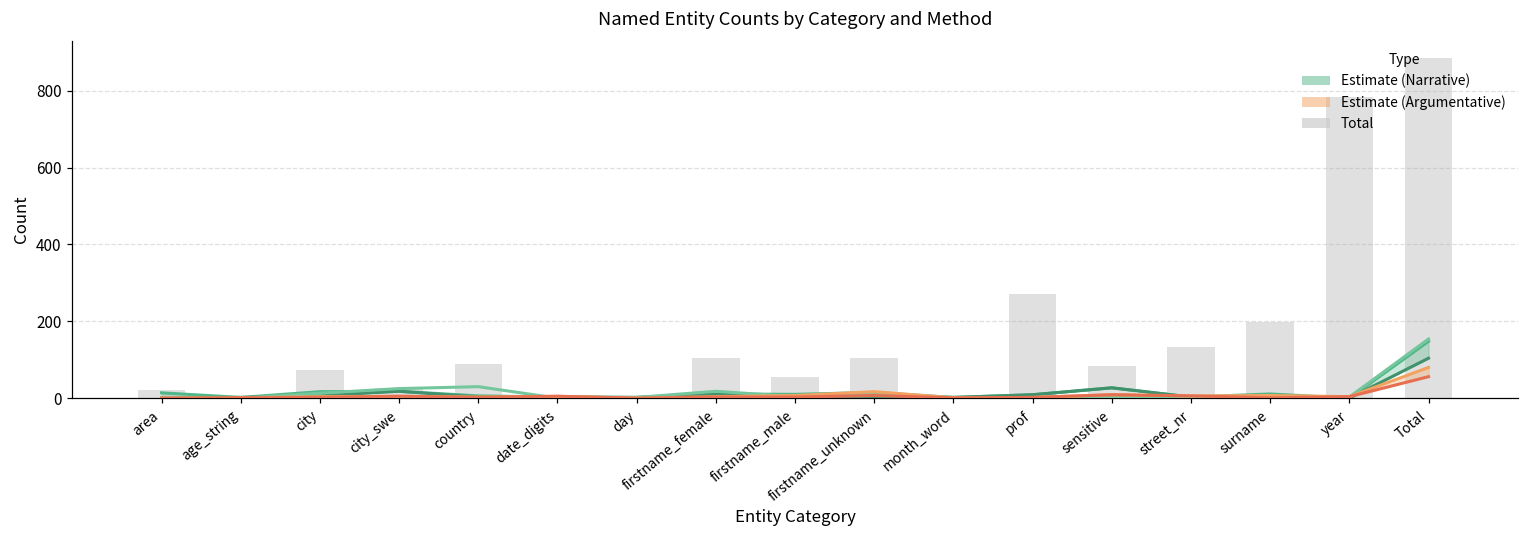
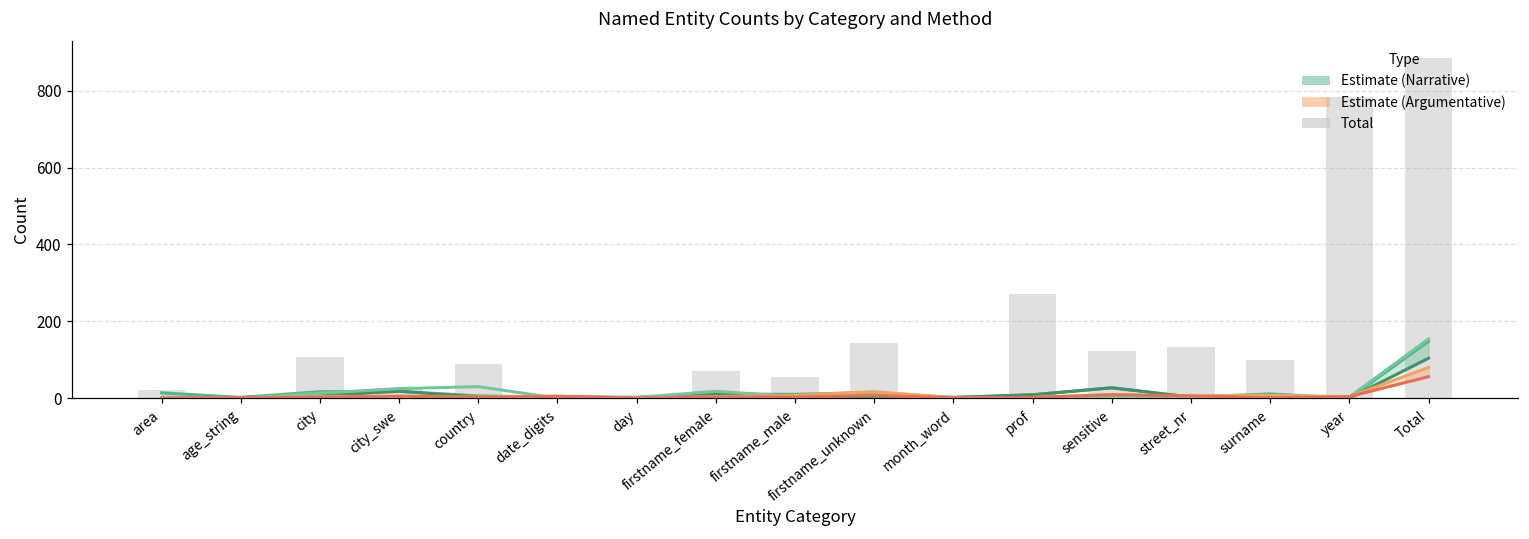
  {
    "Total": {
      "area": 20,
-     "city": 70,
+     "city": 110,
      "city_swe": 30,
      "country": 90,
      "date_digits": 10,
-     "firstname_female": 100,
+     "firstname_female": 70,
      "firstname_male": 60,
-     "firstname_unknown": 110,
+     "firstname_unknown": 140,
      "prof": 270,
-     "sensitive": 90,
+     "sensitive": 120,
      "street_nr": 130,
-     "surname": 200,
+     "surname": 100,
      "year": 780,
      "Total": 890
    }
  }
